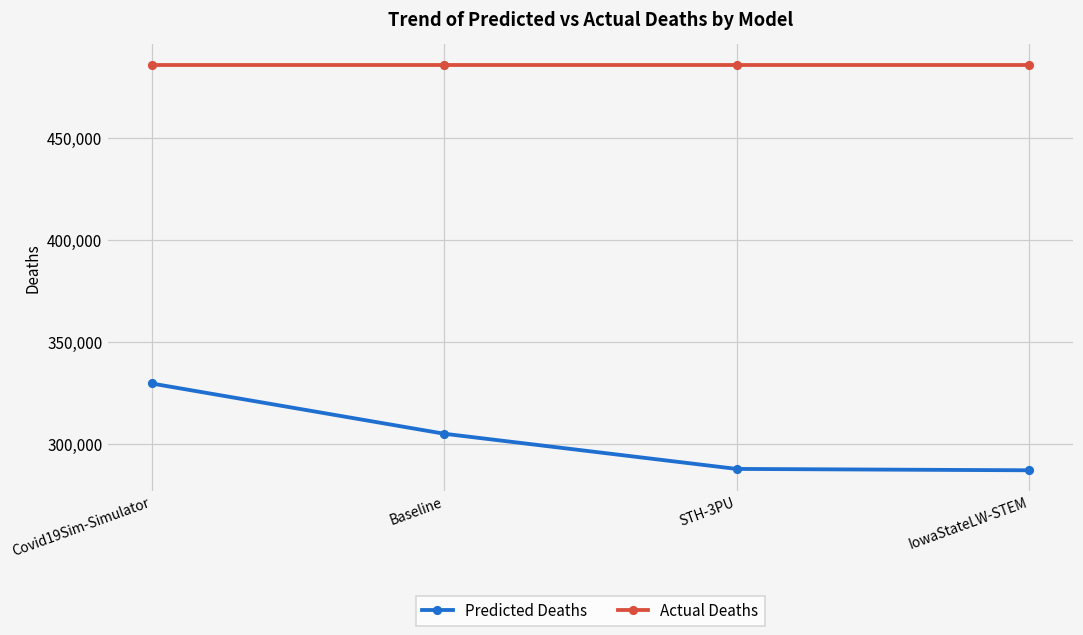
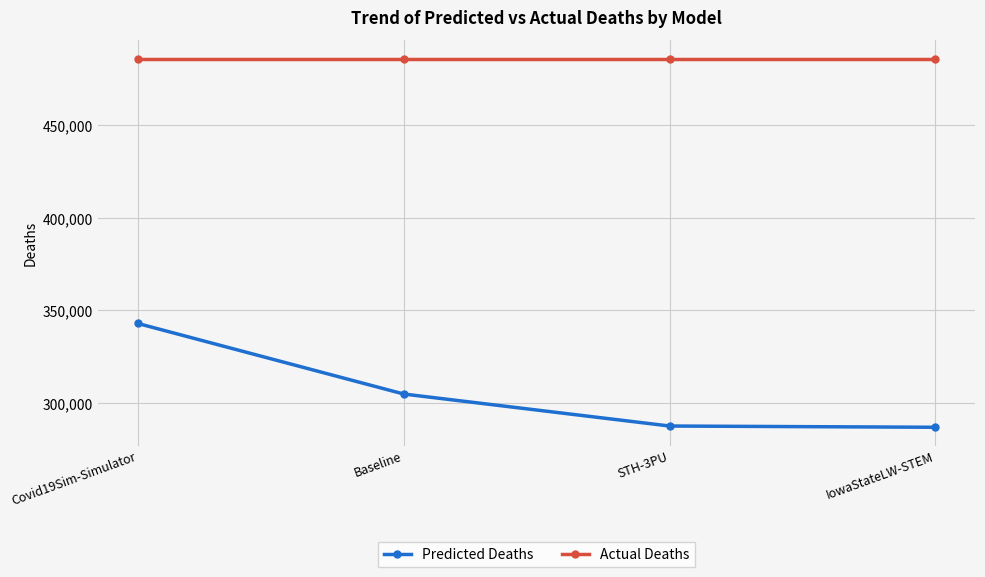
  {
    "Predicted Deaths": {
-     "Covid19Sim-Simulator": "330,000",
+     "Covid19Sim-Simulator": "343,000",
      "Baseline": "305,000",
      "STH-3PU": "288,000",
      "IowaStateLW-STEM": "287,000"
    },
    "Actual Deaths": {
      "Covid19Sim-Simulator": "486,000",
      "Baseline": "486,000",
      "STH-3PU": "486,000",
      "IowaStateLW-STEM": "486,000"
    }
  }
